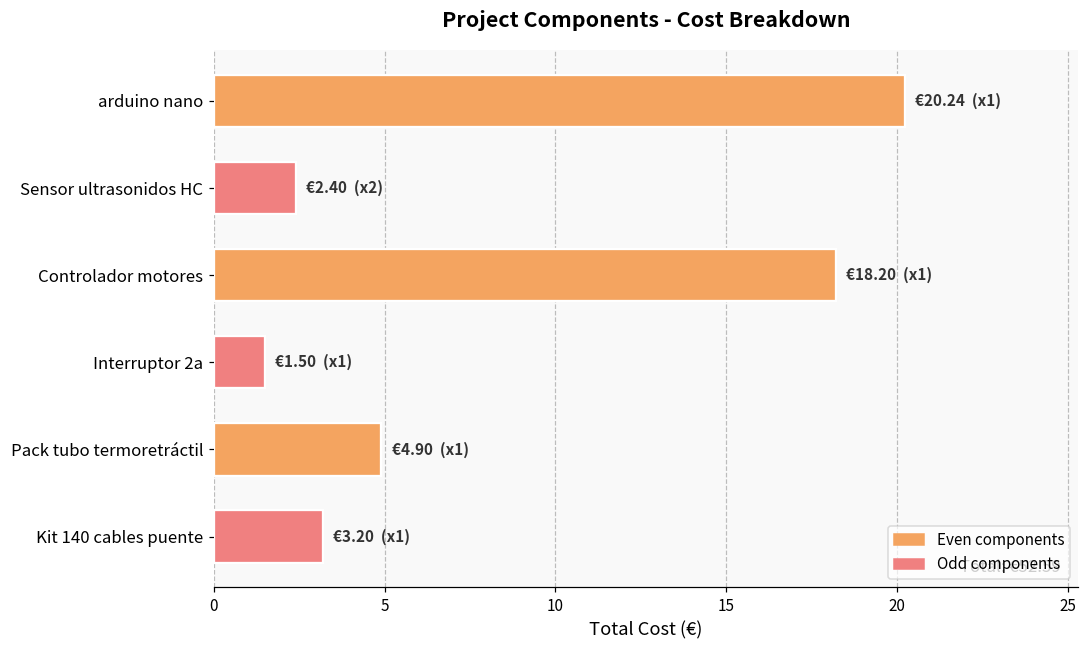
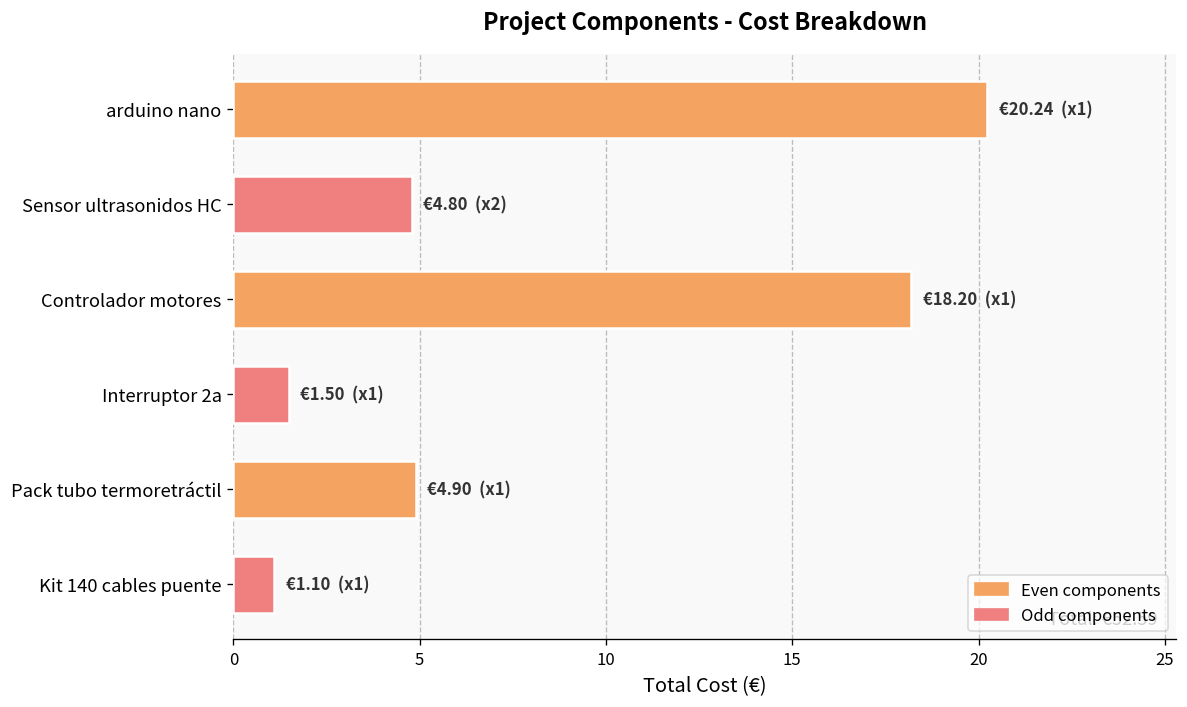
  {
    "arduino nano": "€20.24",
-   "Sensor ultrasonidos HC": "€2.40",
+   "Sensor ultrasonidos HC": "€4.80",
    "Controlador motores": "€18.20",
    "Interruptor 2a": "€1.50",
    "Pack tubo termoretráctil": "€4.90",
-   "Kit 140 cables puente": "€3.20"
+   "Kit 140 cables puente": "€1.10"
  }
